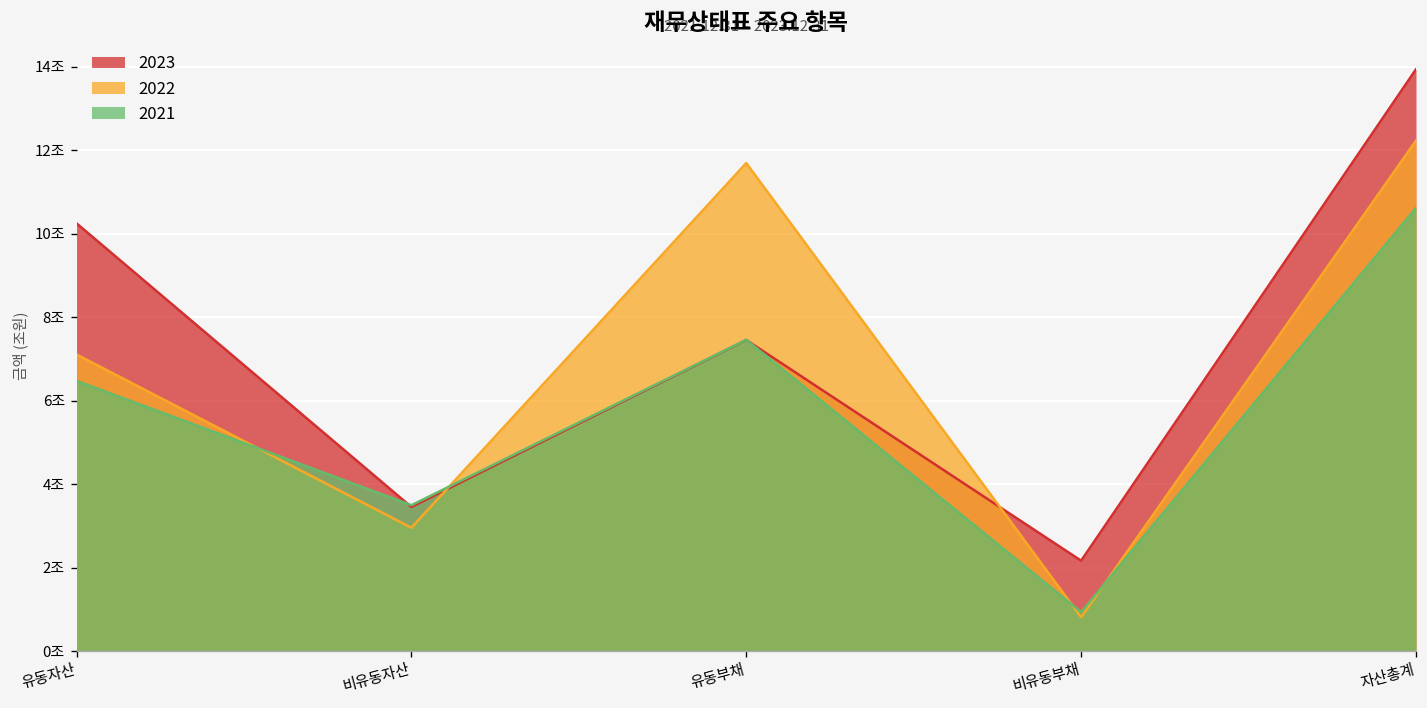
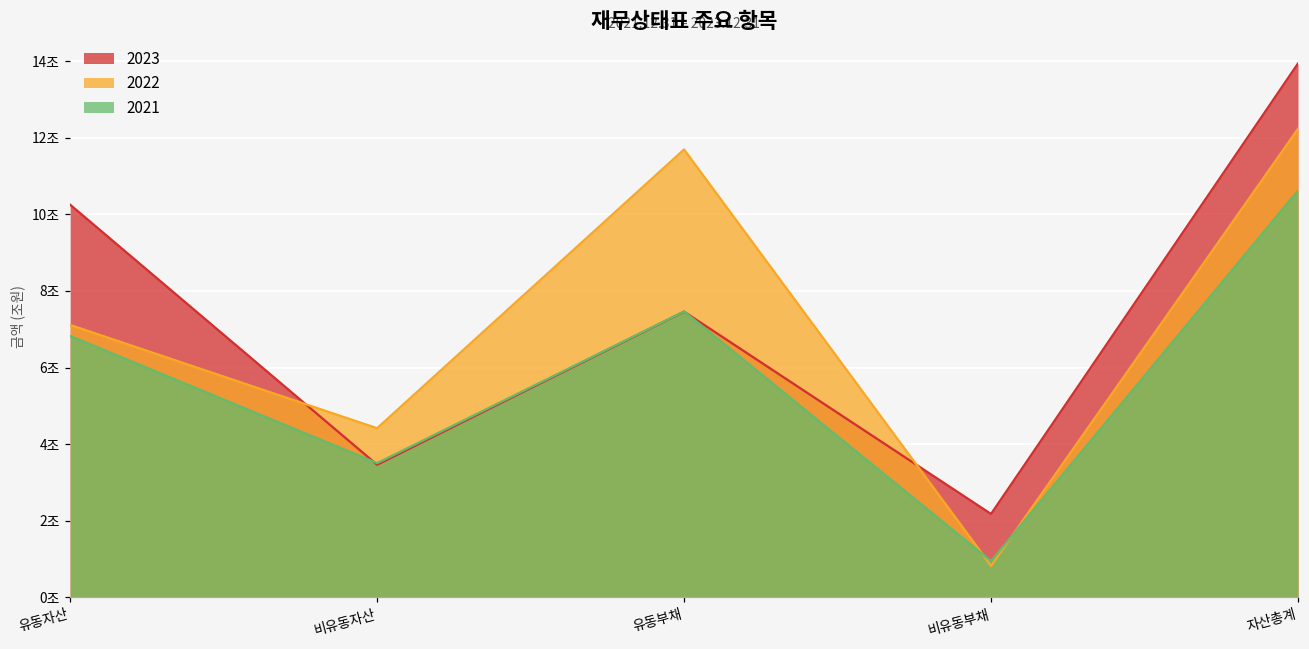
  {
    "2023": {
      "유동자산": "10.3조",
      "비유동부채": "2.2조",
      "자산총계": "13.9조"
    },
    "2022": {
      "유동자산": "7.1조",
-     "비유동자산": "3.0조",
+     "비유동자산": "4.4조",
      "유동부채": "11.7조",
      "비유동부채": "0.8조",
      "자산총계": "12.2조"
    },
    "2021": {
-     "유동자산": "6.5조",
+     "유동자산": "6.8조",
      "비유동부채": "0.9조",
      "자산총계": "10.6조"
    }
  }
